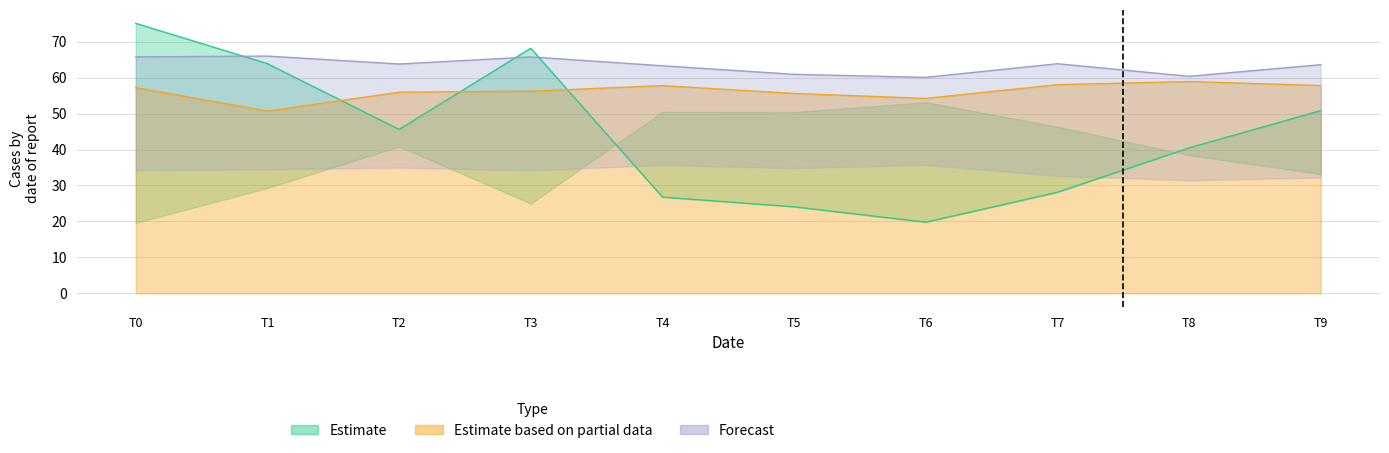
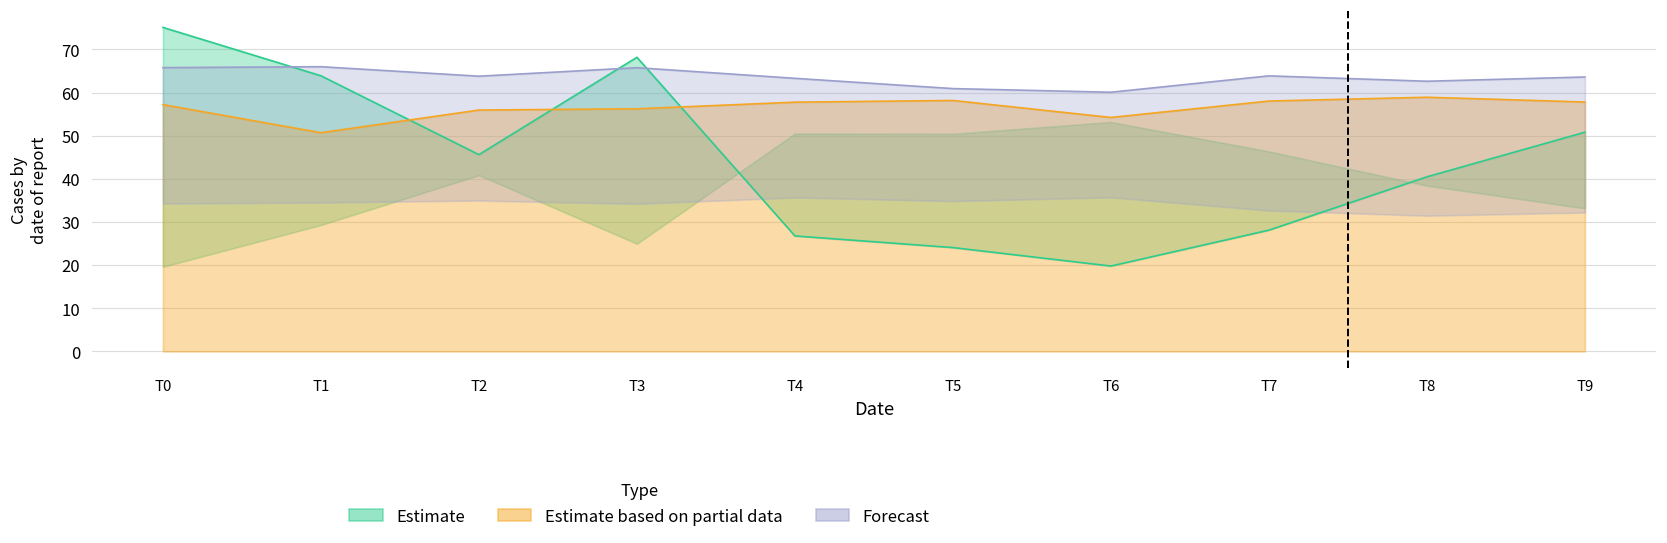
  {
    "Estimate based on partial data": {
      "T0": 57,
      "T1": 51,
      "T2": 56,
      "T3": 56,
      "T4": 58,
-     "T5": 56,
+     "T5": 58,
      "T6": 54,
      "T7": 58,
      "T8": 59,
      "T9": 58
    },
    "Forecast": {
      "T0": 66,
      "T1": 66,
      "T2": 64,
      "T3": 66,
      "T4": 63,
      "T5": 61,
      "T6": 60,
      "T7": 64,
-     "T8": 60,
+     "T8": 63,
      "T9": 64
    }
  }
